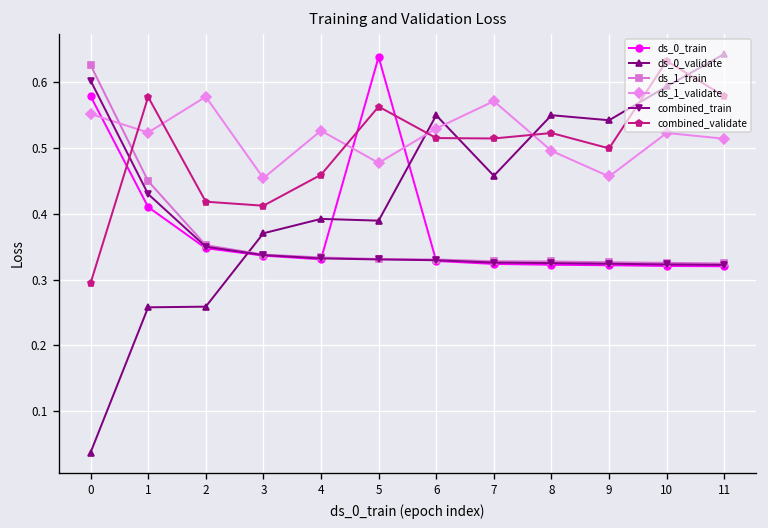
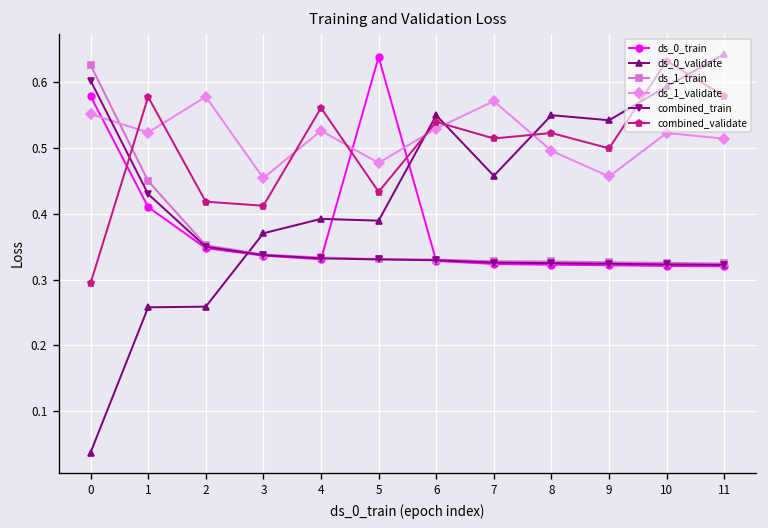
  {
    "ds_0_train": {
      "0": 0.58,
      "1": 0.41,
      "5": 0.64
    },
    "combined_validate": {
      "0": 0.29,
      "1": 0.58,
      "2": 0.42,
      "3": 0.41,
-     "4": 0.46,
-     "5": 0.56,
-     "6": 0.51,
+     "4": 0.56,
+     "5": 0.43,
+     "6": 0.54,
      "7": 0.51,
      "8": 0.52,
      "9": 0.50
    }
  }
